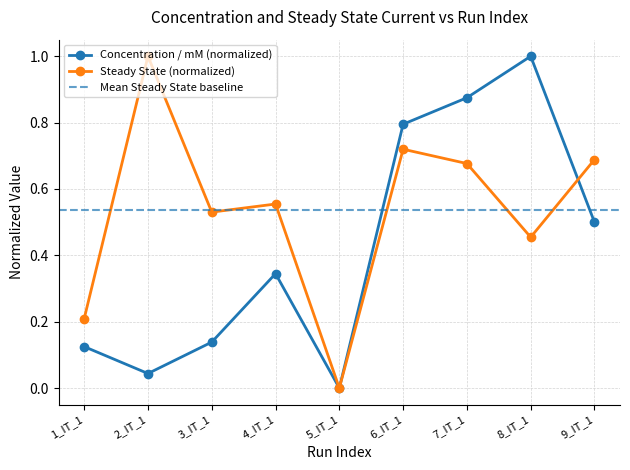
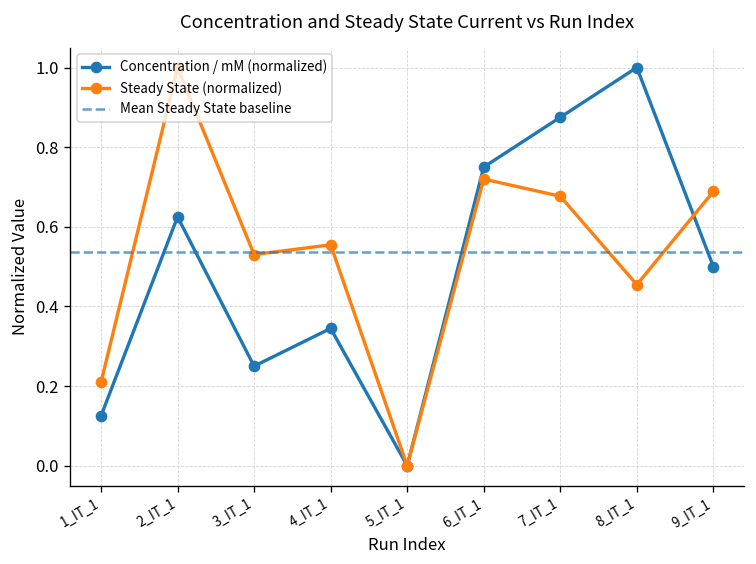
  {
    "Concentration / mM (normalized)": {
      "1_IT_1": 0.13,
-     "2_IT_1": 0.04,
-     "3_IT_1": 0.14,
+     "2_IT_1": 0.63,
+     "3_IT_1": 0.25,
      "4_IT_1": 0.34,
-     "6_IT_1": 0.80,
+     "6_IT_1": 0.75,
      "7_IT_1": 0.88,
      "8_IT_1": 1.00,
      "9_IT_1": 0.50
    },
    "Steady State (normalized)": {
      "1_IT_1": 0.21,
      "3_IT_1": 0.53,
      "4_IT_1": 0.55,
      "6_IT_1": 0.72,
      "7_IT_1": 0.68,
      "8_IT_1": 0.45,
      "9_IT_1": 0.69
    }
  }
